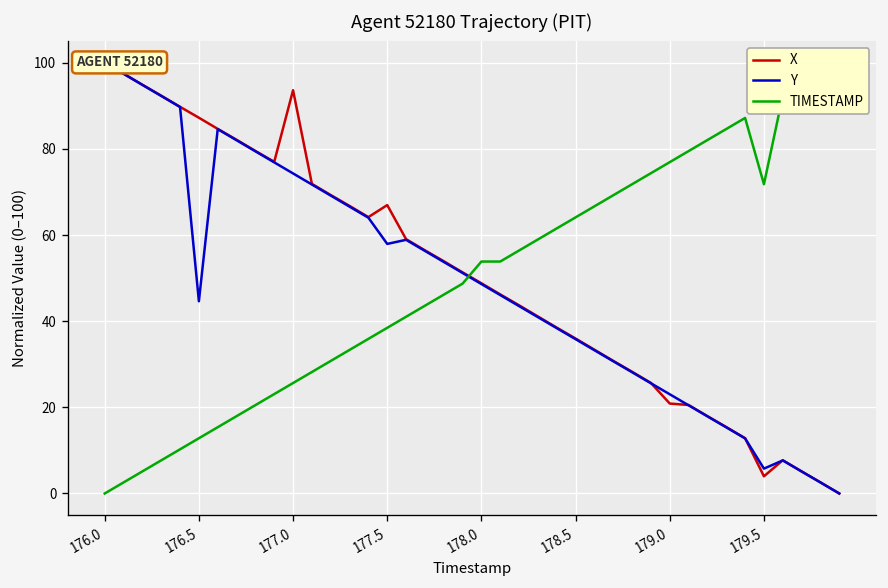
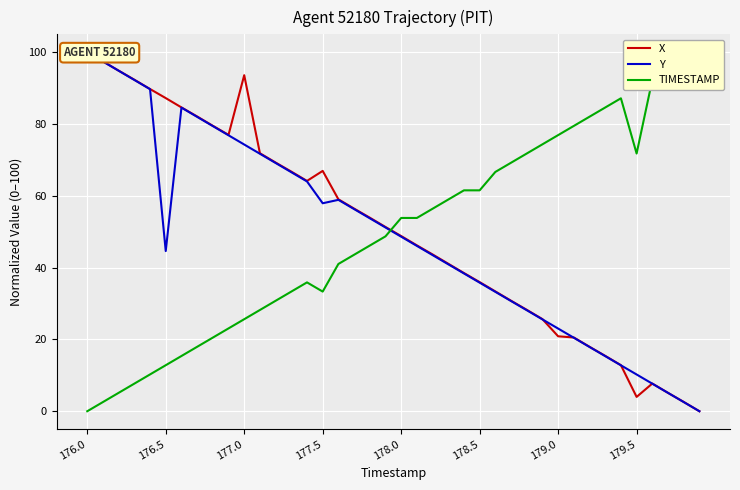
  {
    "X": {
      "176.5": 87,
      "177.0": 94,
      "177.5": 67,
      "179.0": 21,
      "179.5": 4
    },
    "Y": {
      "176.5": 45,
      "177.0": 74,
      "177.5": 58,
      "179.0": 23,
-     "179.5": 6
+     "179.5": 10
    },
    "TIMESTAMP": {
      "176.0": 0,
      "176.5": 13,
      "177.0": 26,
-     "177.5": 38,
+     "177.5": 33,
      "178.0": 54,
-     "178.5": 64,
+     "178.5": 62,
      "179.0": 77,
      "179.5": 72
    }
  }
